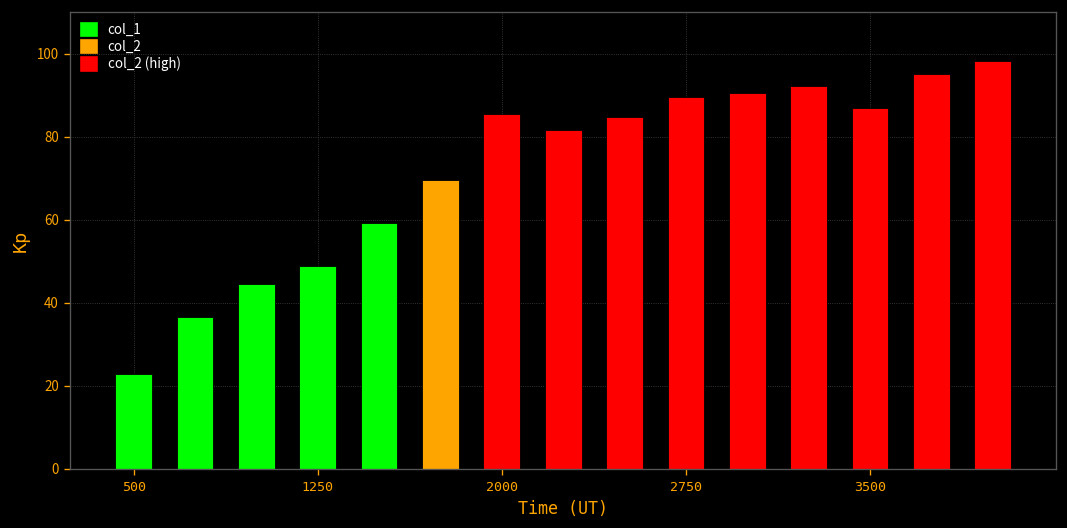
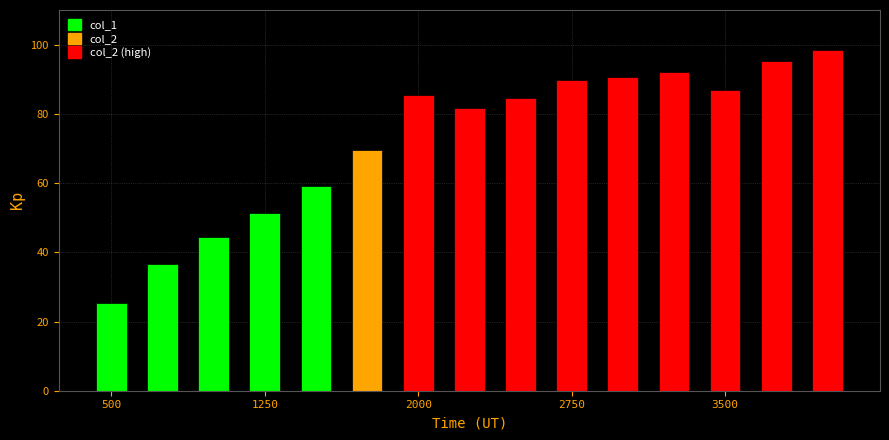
  {
-   "500": 23,
-   "1250": 49,
+   "500": 25,
+   "1250": 51,
    "2000": 85,
    "2750": 90,
    "3500": 87
  }
